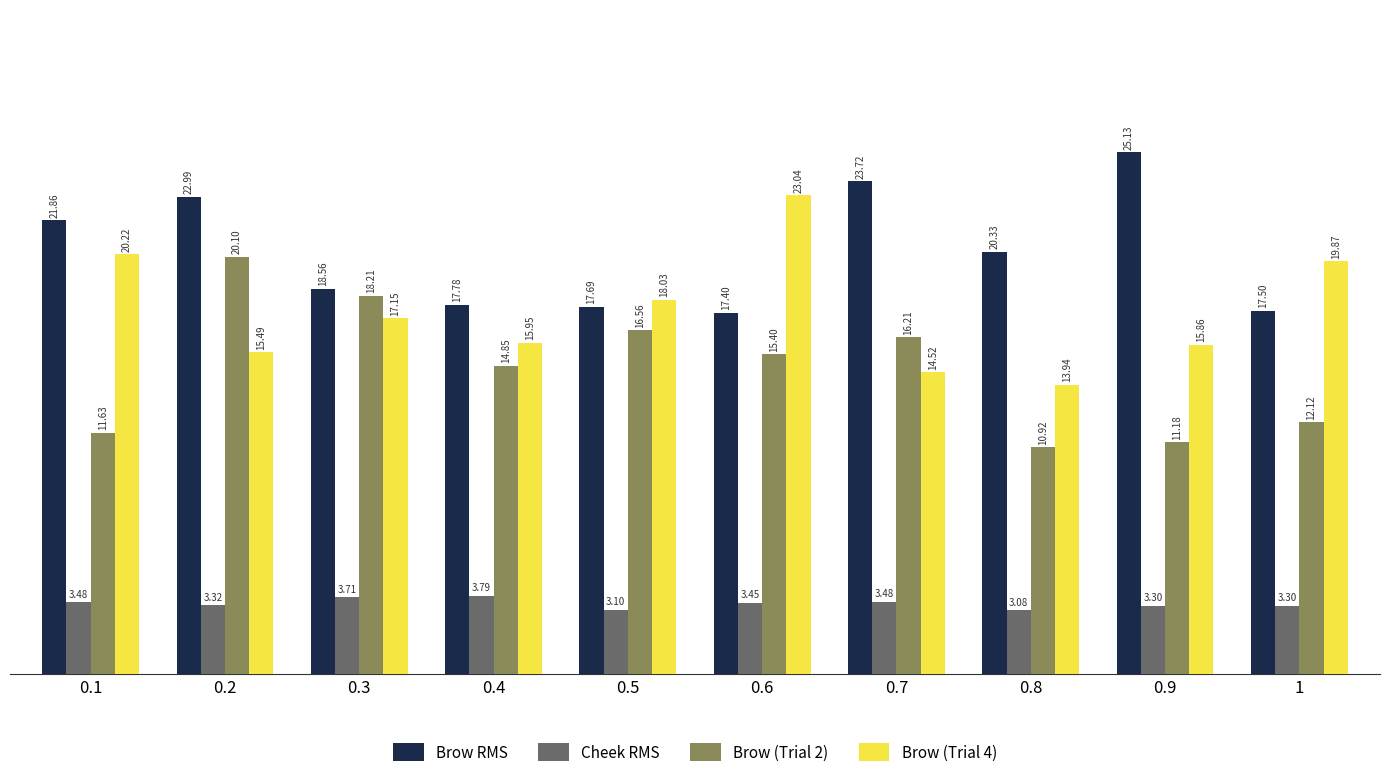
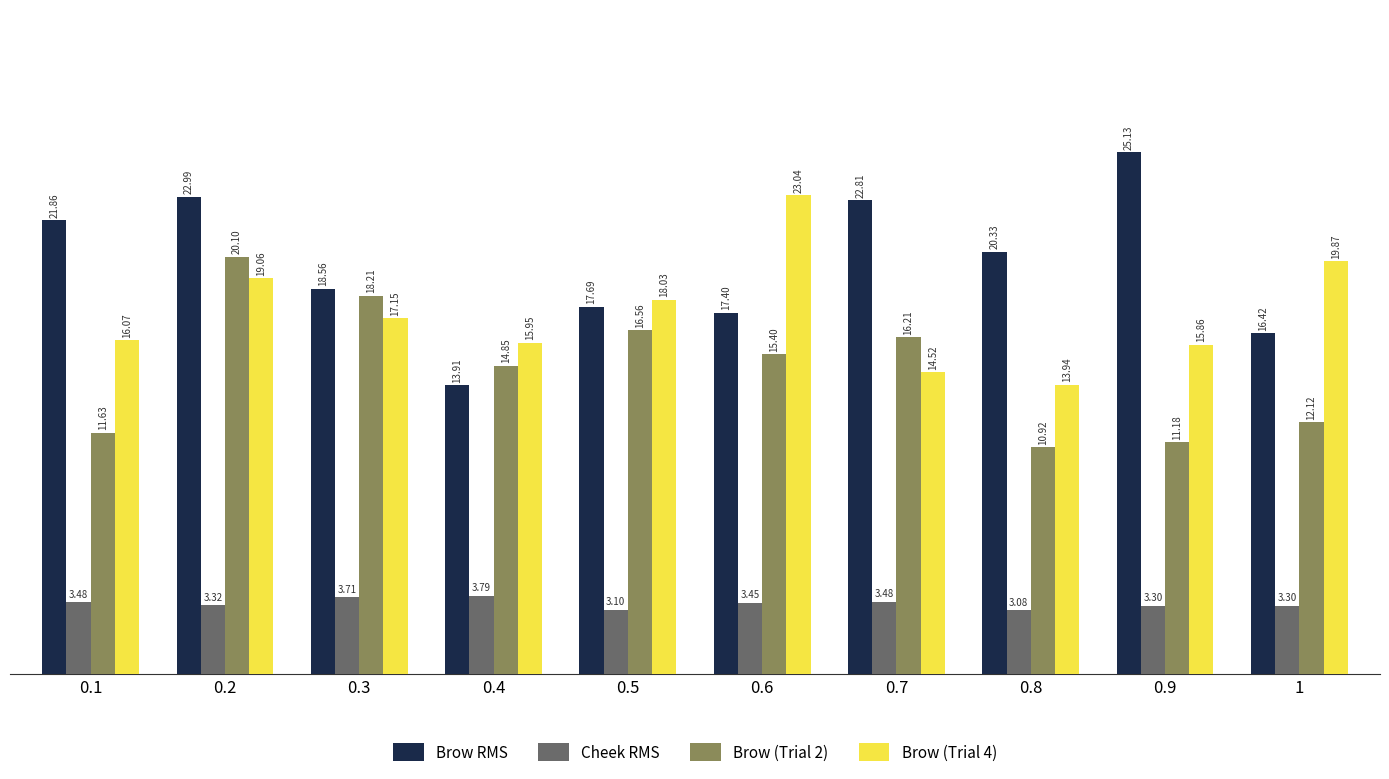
  {
    "Brow RMS": {
      "0.1": 21.86,
      "0.2": 22.99,
      "0.3": 18.56,
-     "0.4": 17.78,
+     "0.4": 13.91,
      "0.5": 17.69,
      "0.6": 17.40,
-     "0.7": 23.72,
+     "0.7": 22.81,
      "0.8": 20.33,
      "0.9": 25.13,
-     "1": 17.50
+     "1": 16.42
    },
    "Brow (Trial 4)": {
-     "0.1": 20.22,
-     "0.2": 15.49,
+     "0.1": 16.07,
+     "0.2": 19.06,
      "0.3": 17.15,
      "0.4": 15.95,
      "0.5": 18.03,
      "0.6": 23.04,
      "0.7": 14.52,
      "0.8": 13.94,
      "0.9": 15.86,
      "1": 19.87
    }
  }
